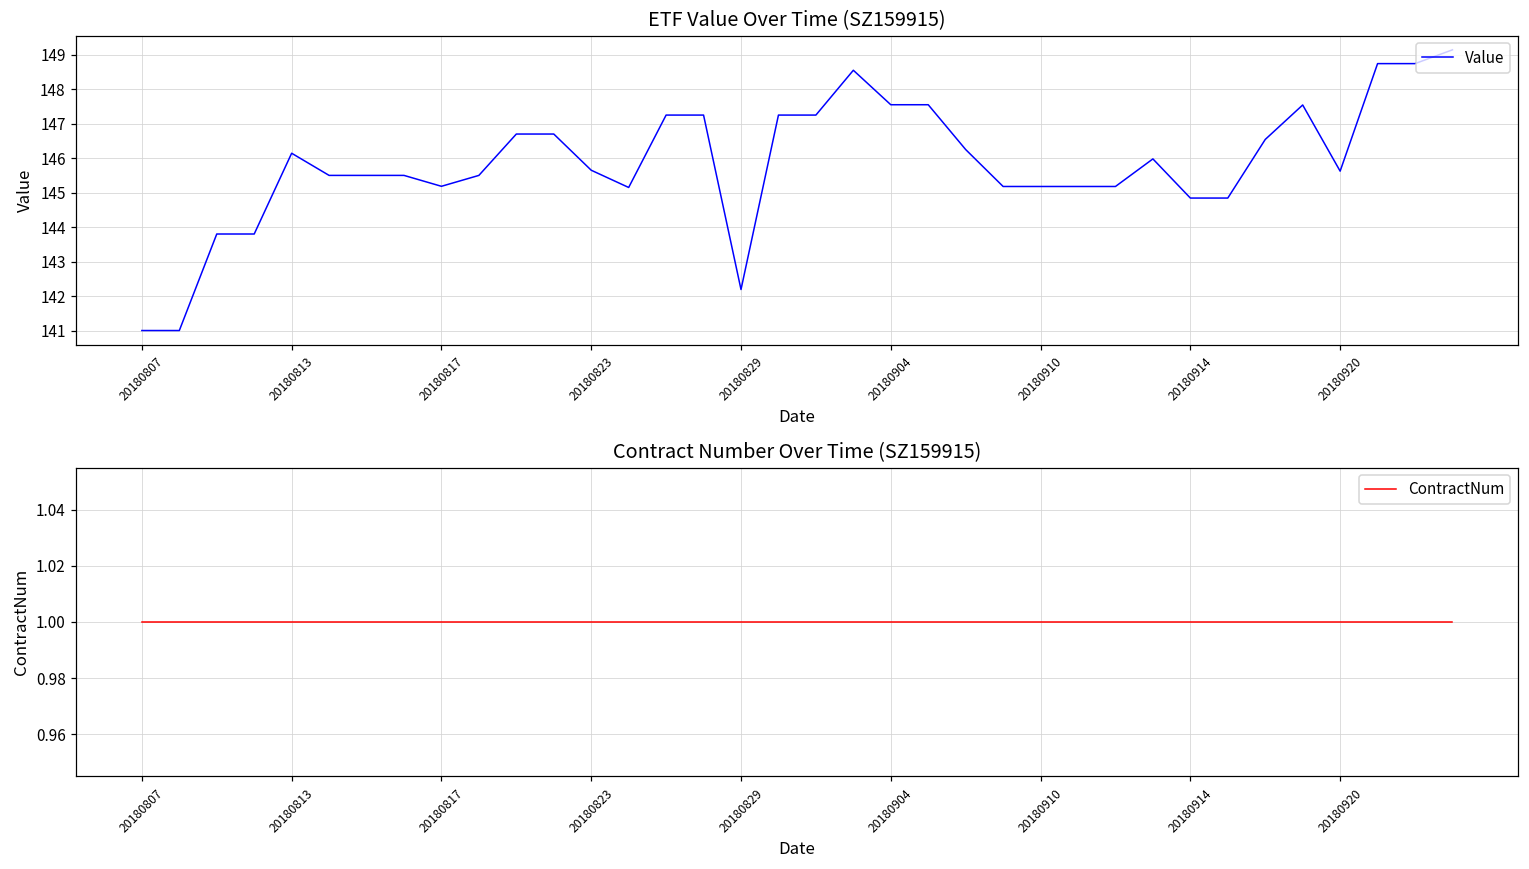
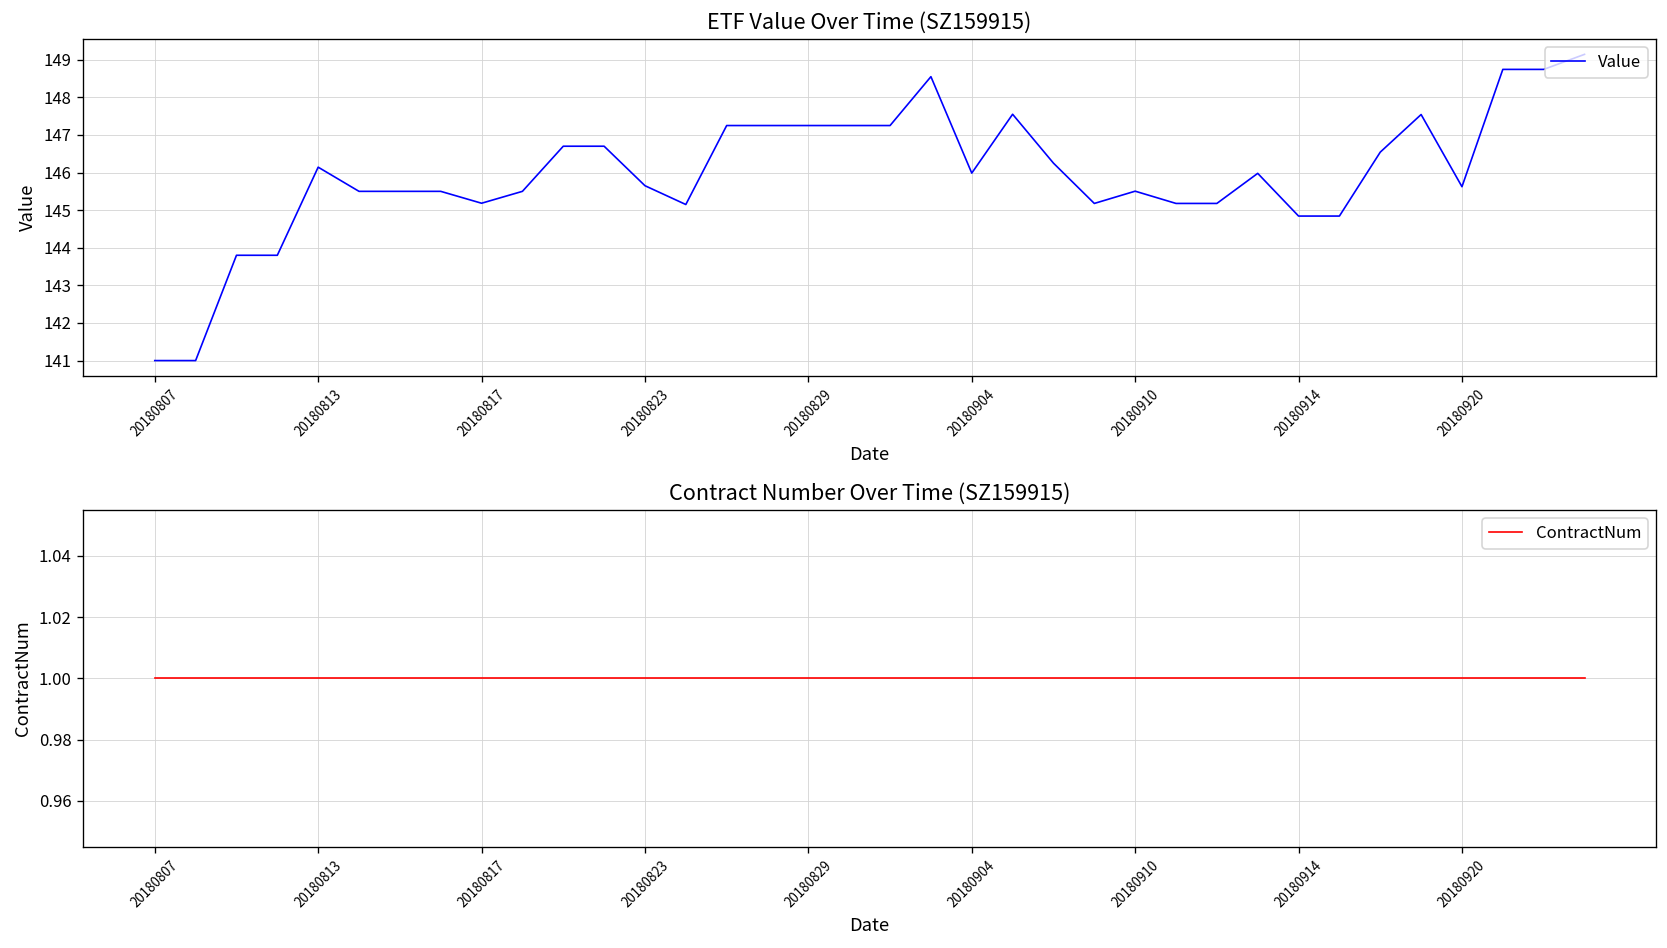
  {
    "ETF Value Over Time (SZ159915)": {
      "20180807": 141.0,
      "20180813": 146.1,
      "20180817": 145.2,
      "20180823": 145.6,
-     "20180829": 142.2,
-     "20180904": 147.5,
-     "20180910": 145.2,
+     "20180829": 147.3,
+     "20180904": 146.0,
+     "20180910": 145.5,
      "20180914": 144.8,
      "20180920": 145.6
    },
    "Contract Number Over Time (SZ159915)": {
      "20180807": 1.000,
      "20180813": 1.000,
      "20180817": 1.000,
      "20180823": 1.000,
      "20180829": 1.000,
      "20180904": 1.000,
      "20180910": 1.000,
      "20180914": 1.000,
      "20180920": 1.000
    }
  }
